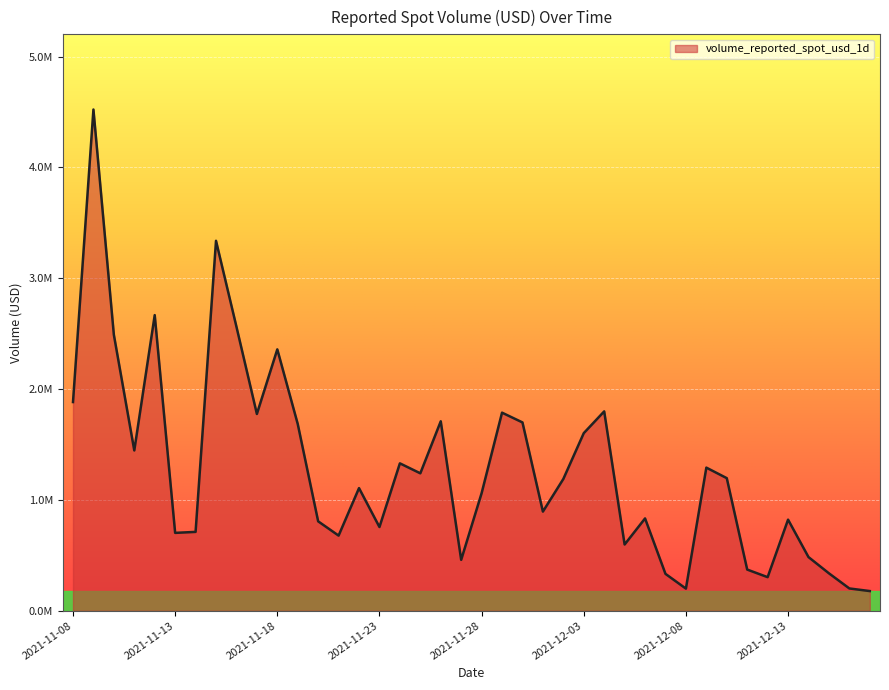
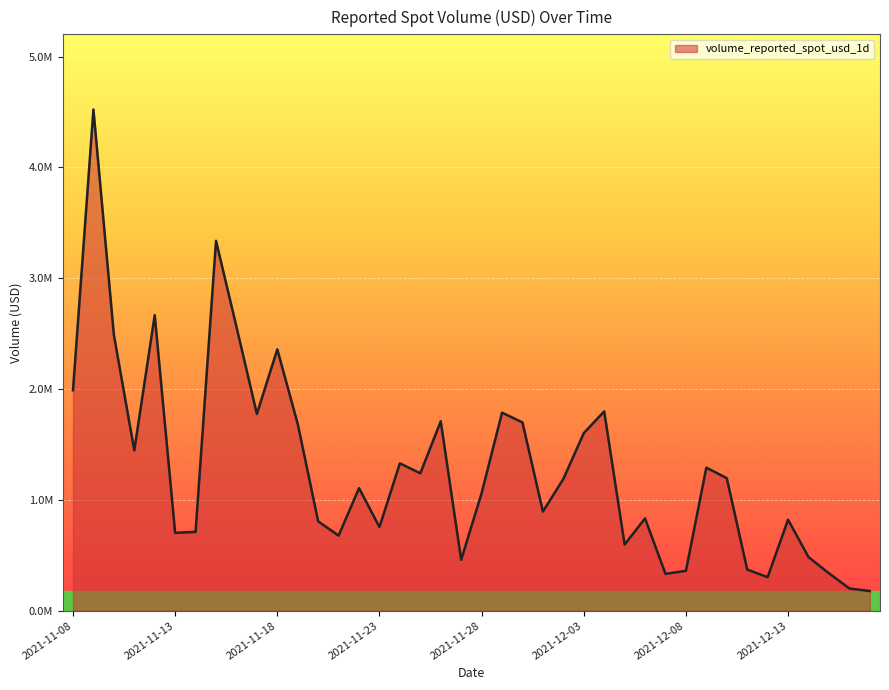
  {
-   "2021-11-08": 1880000,
+   "2021-11-08": 1990000,
    "2021-11-13": 700000,
    "2021-11-18": 2360000,
    "2021-11-23": 760000,
    "2021-11-28": 1060000,
    "2021-12-03": 1600000,
-   "2021-12-08": 200000,
+   "2021-12-08": 360000,
    "2021-12-13": 820000
  }
